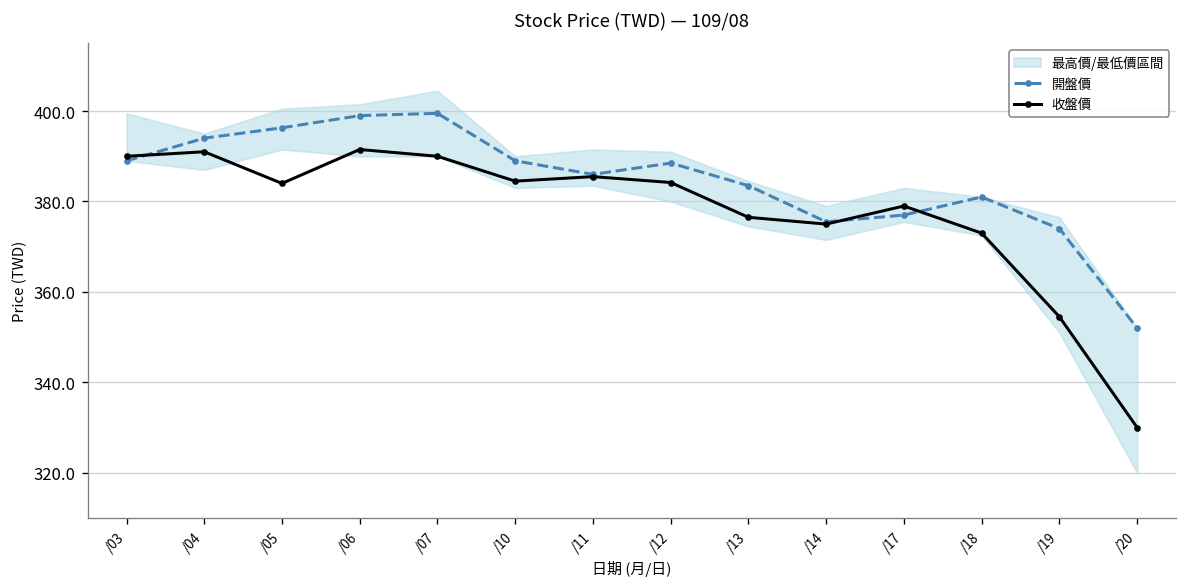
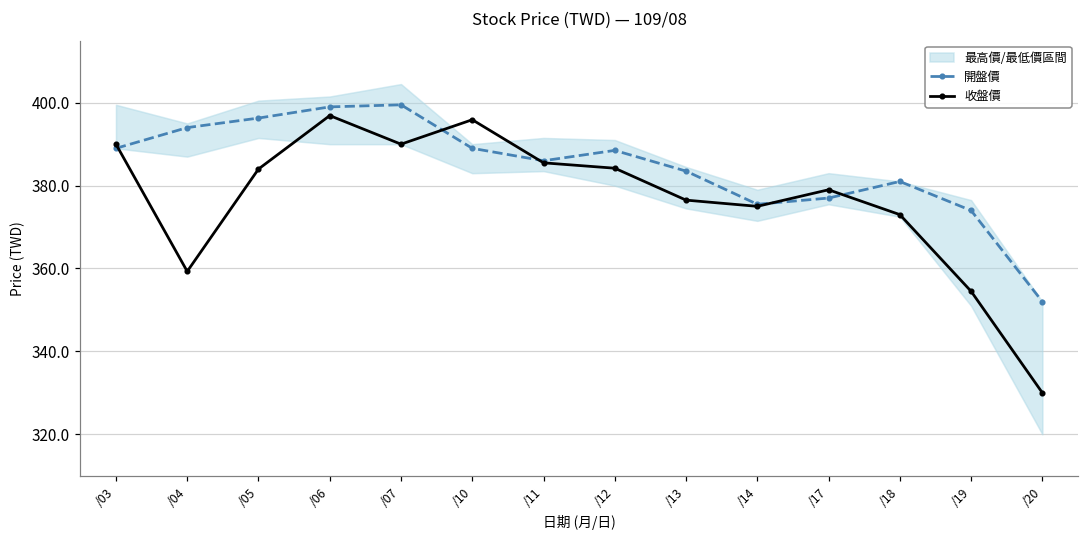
  {
    "開盤價": {
      "/03": 389,
      "/04": 394,
      "/05": 396,
      "/06": 399,
      "/07": 400,
      "/10": 389,
      "/12": 389,
      "/13": 384,
      "/17": 377,
      "/19": 374
    },
    "收盤價": {
      "/03": 390,
-     "/04": 391,
+     "/04": 359,
      "/05": 384,
-     "/06": 392,
+     "/06": 397,
      "/07": 390,
-     "/10": 385,
+     "/10": 396,
      "/12": 384,
      "/13": 377,
      "/17": 379,
      "/18": 373,
      "/19": 355,
      "/20": 330
    }
  }
